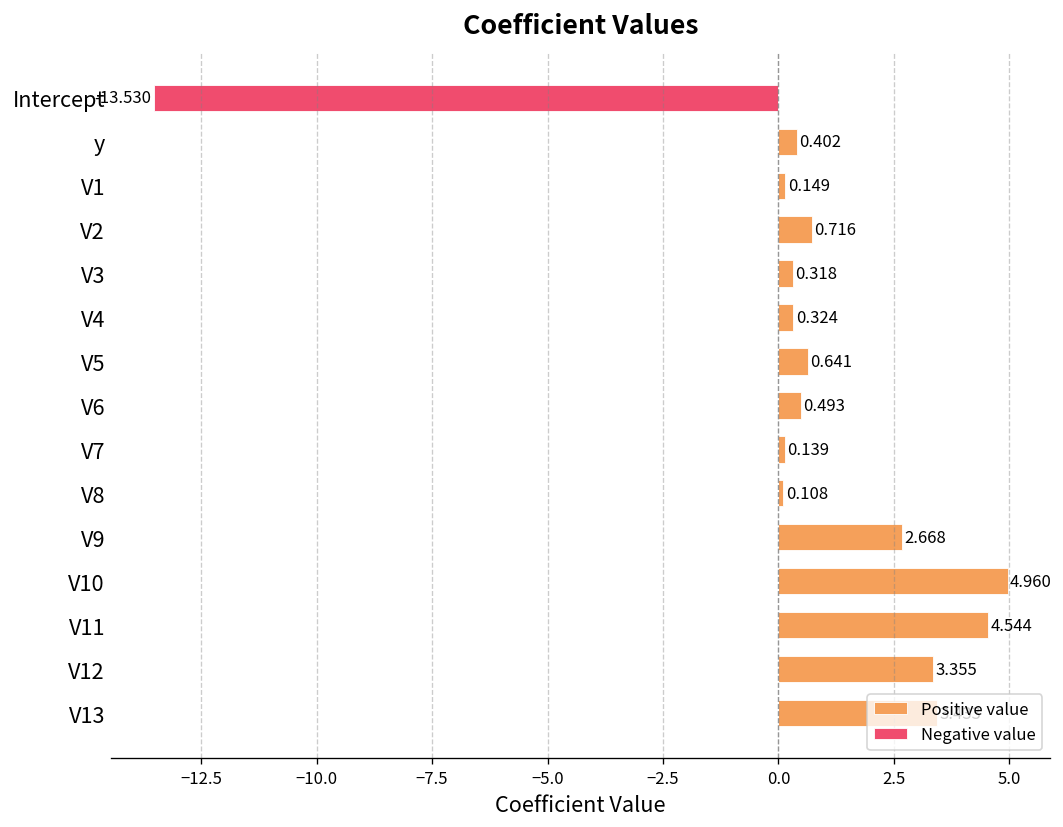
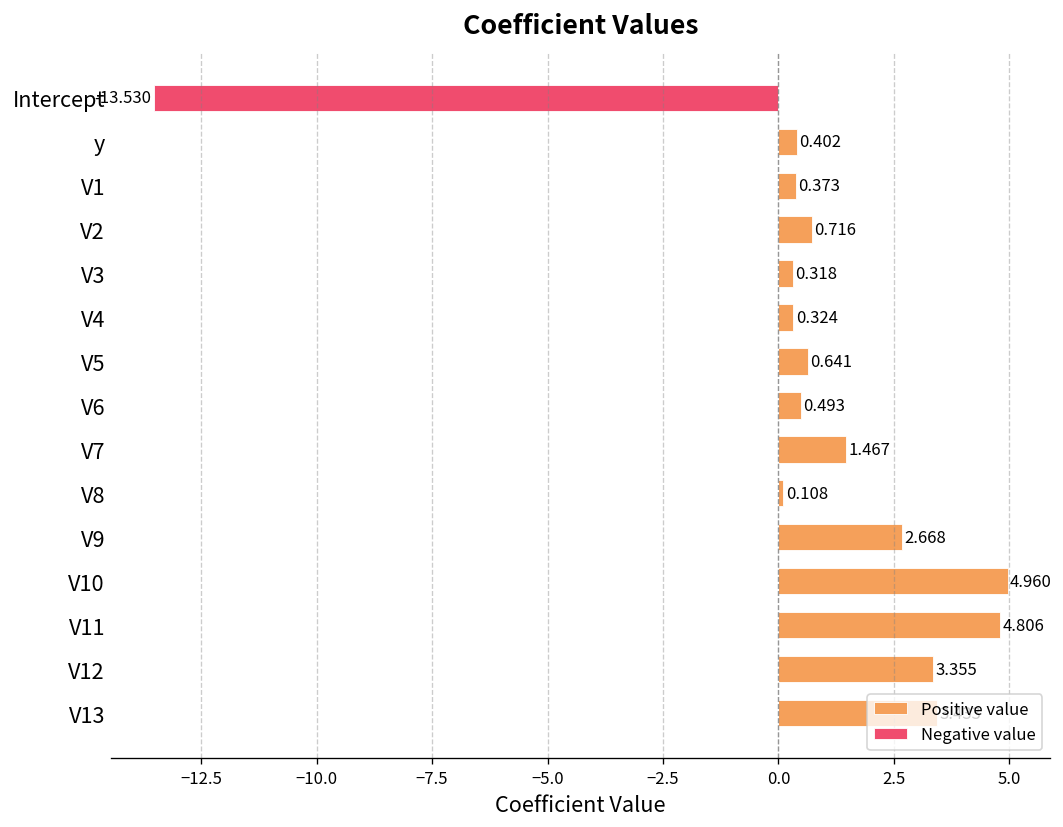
  {
    "Positive value": {
      "y": 0.402,
-     "V1": 0.149,
+     "V1": 0.373,
      "V2": 0.716,
      "V3": 0.318,
      "V4": 0.324,
      "V5": 0.641,
      "V6": 0.493,
-     "V7": 0.139,
+     "V7": 1.467,
      "V8": 0.108,
      "V9": 2.668,
      "V10": 4.960,
-     "V11": 4.544,
+     "V11": 4.806,
      "V12": 3.355
    },
    "Negative value": {
      "Intercept": -13.530
    }
  }
